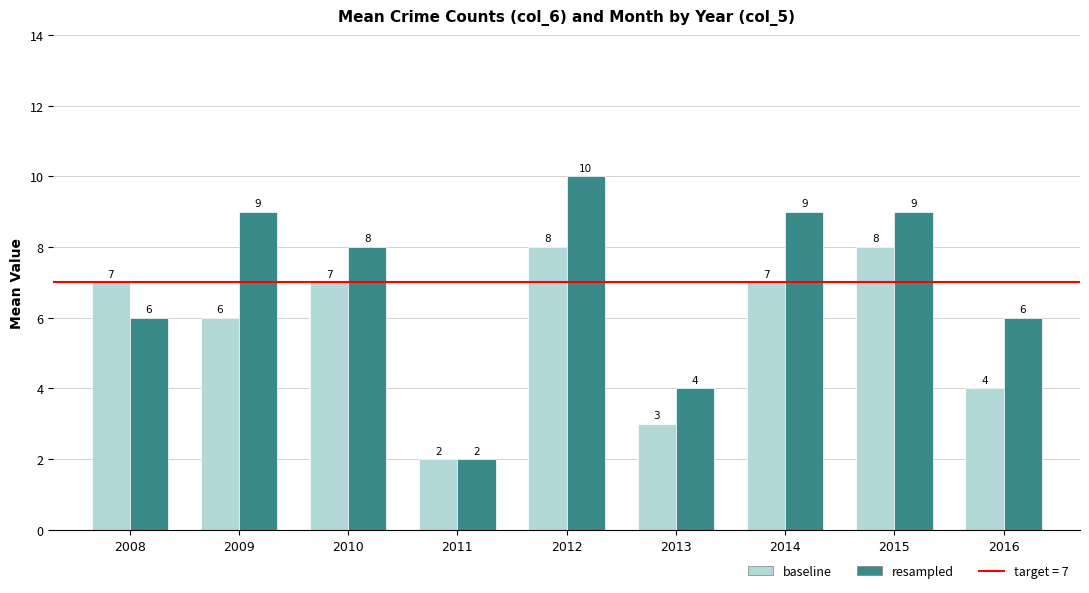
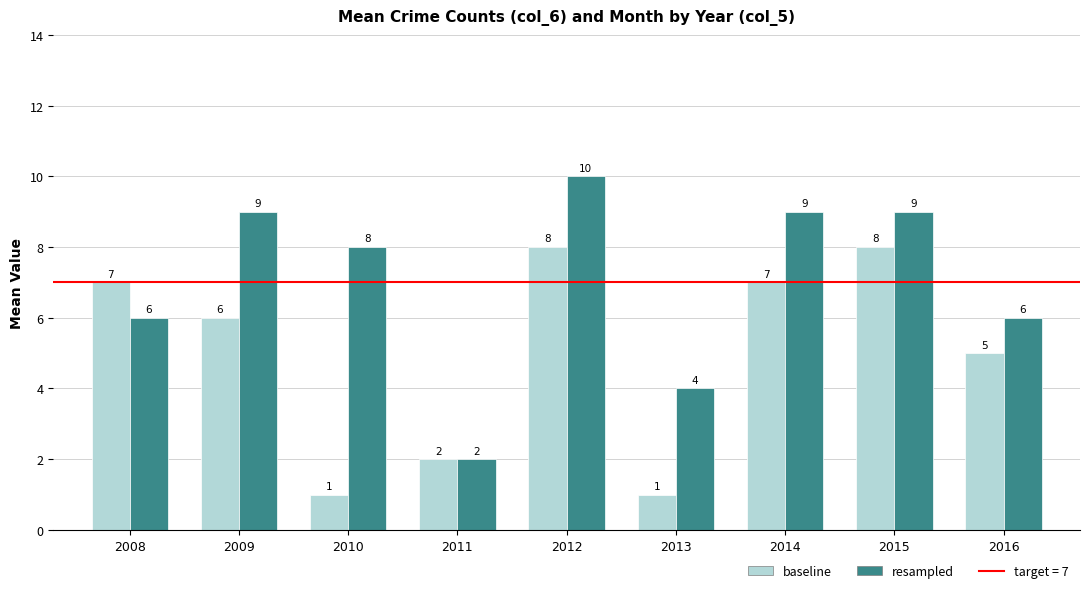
  {
    "baseline": {
      "2008": 7,
      "2009": 6,
-     "2010": 7,
+     "2010": 1,
      "2011": 2,
      "2012": 8,
-     "2013": 3,
+     "2013": 1,
      "2014": 7,
      "2015": 8,
-     "2016": 4
+     "2016": 5
    },
    "resampled": {
      "2008": 6,
      "2009": 9,
      "2010": 8,
      "2011": 2,
      "2012": 10,
      "2013": 4,
      "2014": 9,
      "2015": 9,
      "2016": 6
    }
  }
